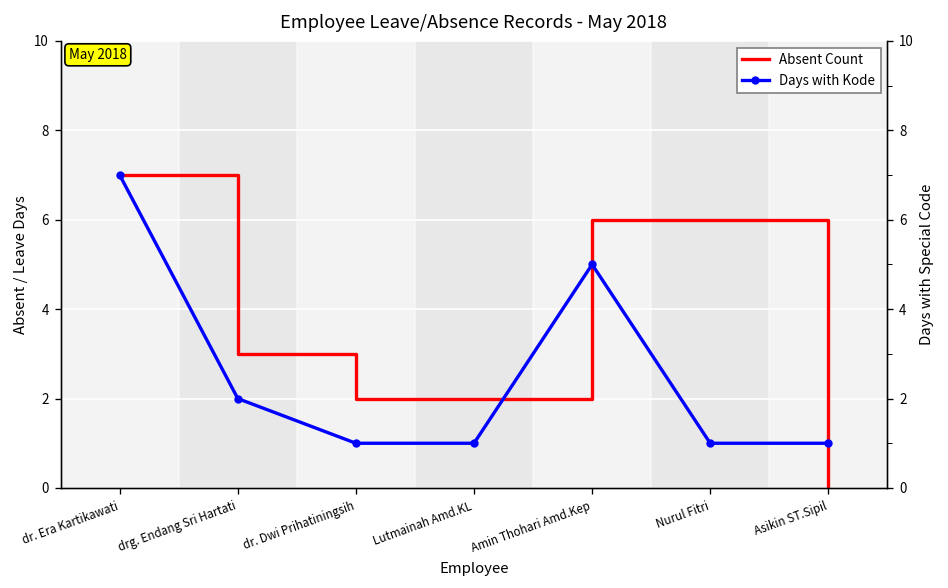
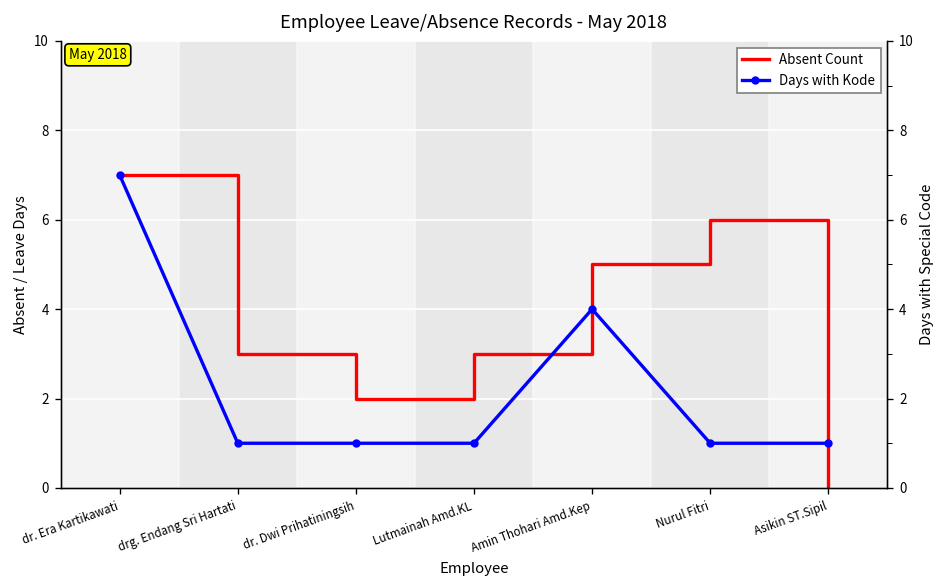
  {
    "Absent Count": {
      "dr. Era Kartikawati": 7,
      "drg. Endang Sri Hartati": 3,
      "dr. Dwi Prihatiningsih": 2,
-     "Lutmainah Amd.KL": 2,
-     "Amin Thohari Amd.Kep": 6,
+     "Lutmainah Amd.KL": 3,
+     "Amin Thohari Amd.Kep": 5,
      "Nurul Fitri": 6,
      "Asikin ST.Sipil": 0
    },
    "Days with Kode": {
      "dr. Era Kartikawati": 7,
-     "drg. Endang Sri Hartati": 2,
+     "drg. Endang Sri Hartati": 1,
      "dr. Dwi Prihatiningsih": 1,
      "Lutmainah Amd.KL": 1,
-     "Amin Thohari Amd.Kep": 5,
+     "Amin Thohari Amd.Kep": 4,
      "Nurul Fitri": 1,
      "Asikin ST.Sipil": 1
    }
  }
